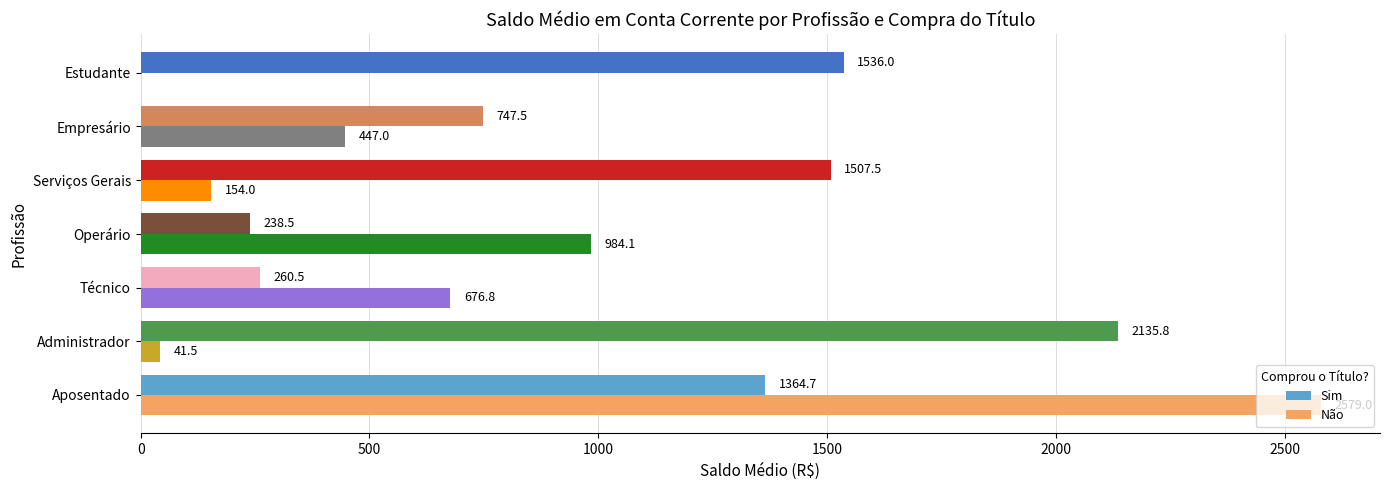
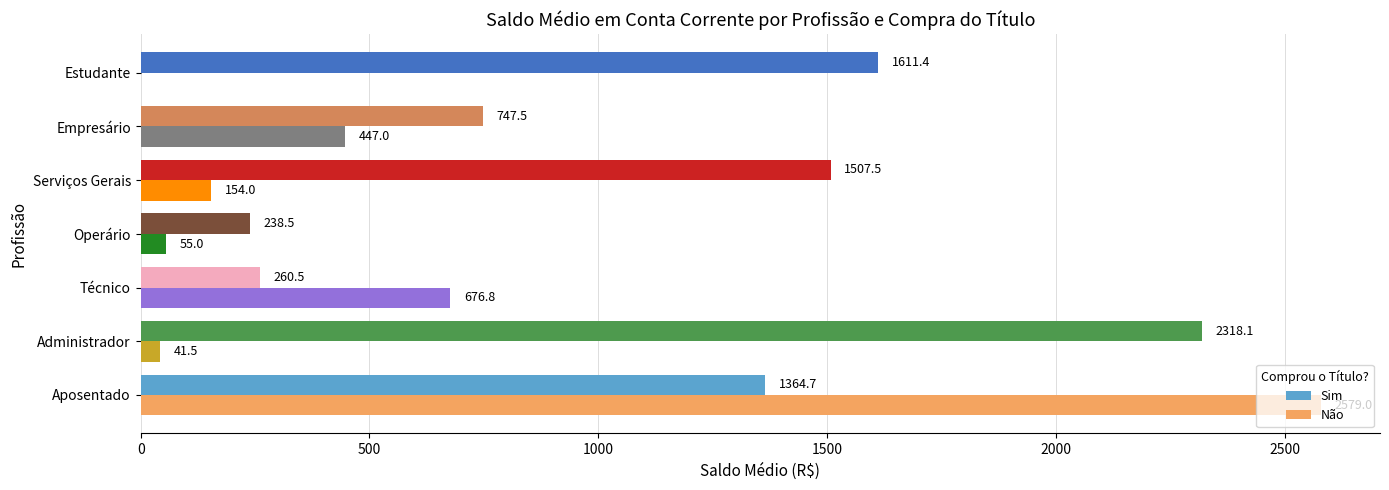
  {
    "Sim": {
-     "Estudante": 1536.0,
+     "Estudante": 1611.4,
      "Empresário": 747.5,
      "Serviços Gerais": 1507.5,
      "Operário": 238.5,
      "Técnico": 260.5,
-     "Administrador": 2135.8,
+     "Administrador": 2318.1,
      "Aposentado": 1364.7
    },
    "Não": {
      "Empresário": 447.0,
      "Serviços Gerais": 154.0,
-     "Operário": 984.1,
+     "Operário": 55.0,
      "Técnico": 676.8,
      "Administrador": 41.5
    }
  }
